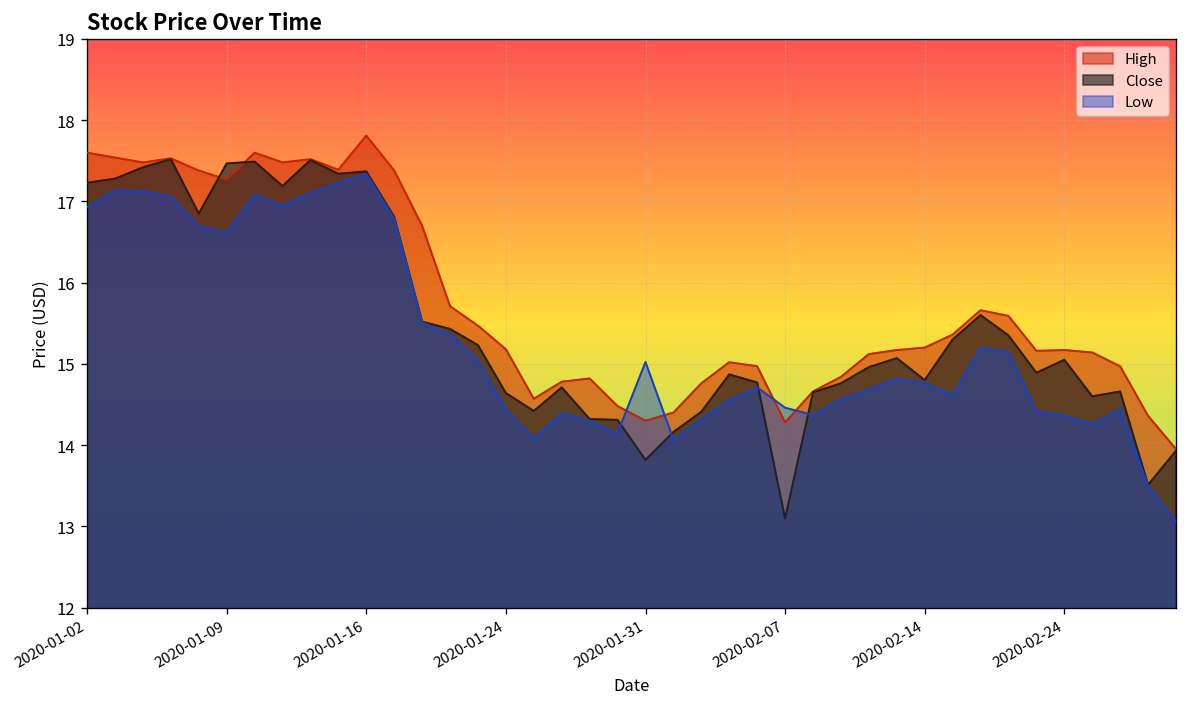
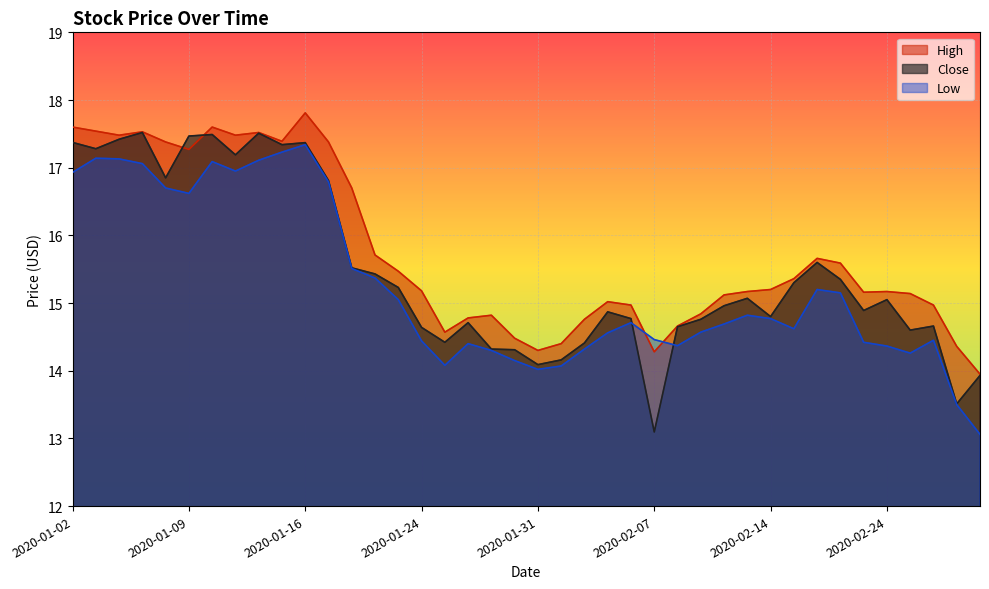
  {
    "High": {
      "2020-01-02": 17.6,
      "2020-01-09": 17.3,
      "2020-01-16": 17.8,
      "2020-01-24": 15.2,
      "2020-01-31": 14.3,
      "2020-02-07": 14.3,
      "2020-02-14": 15.2,
      "2020-02-24": 15.2
    },
    "Close": {
-     "2020-01-02": 17.2,
+     "2020-01-02": 17.4,
      "2020-01-09": 17.5,
      "2020-01-24": 14.6,
-     "2020-01-31": 13.8,
+     "2020-01-31": 14.1,
      "2020-02-07": 13.1,
      "2020-02-24": 15.1
    },
    "Low": {
      "2020-01-02": 16.9,
      "2020-01-09": 16.6,
      "2020-01-24": 14.4,
-     "2020-01-31": 15.0,
+     "2020-01-31": 14.0,
      "2020-02-07": 14.5,
      "2020-02-24": 14.4
    }
  }
